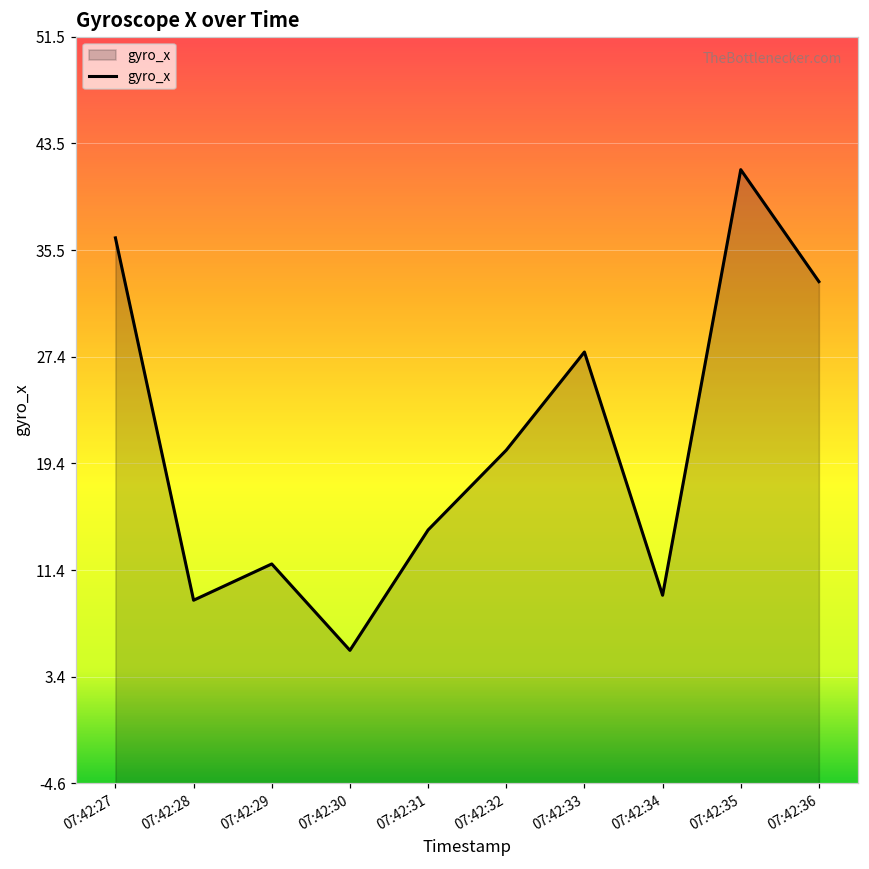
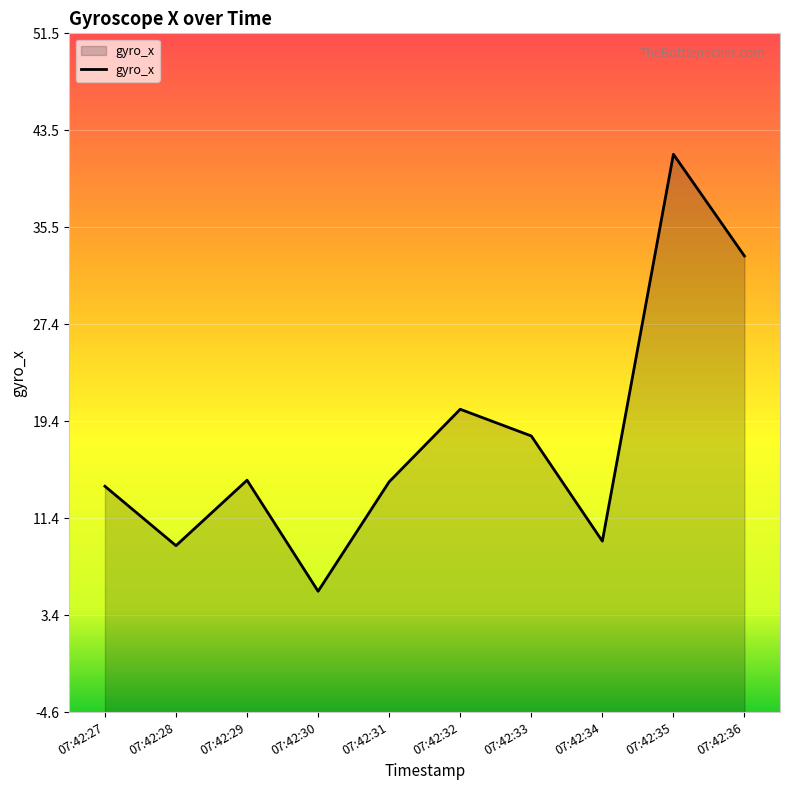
  {
-   "07:42:27": 36.4,
+   "07:42:27": 14.0,
    "07:42:28": 9.1,
-   "07:42:29": 11.9,
+   "07:42:29": 14.5,
    "07:42:30": 5.4,
    "07:42:31": 14.4,
    "07:42:32": 20.4,
-   "07:42:33": 27.8,
+   "07:42:33": 18.2,
    "07:42:34": 9.5,
    "07:42:35": 41.5,
    "07:42:36": 33.1
  }
